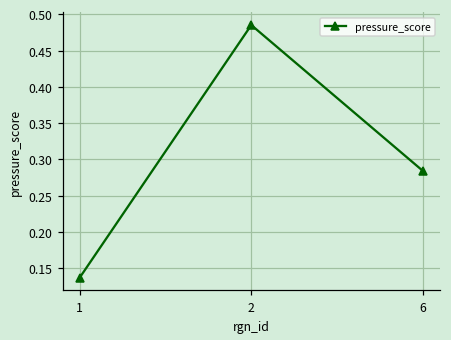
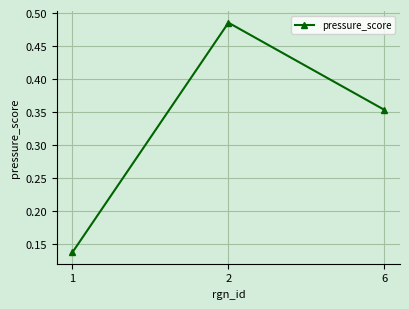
  {
    "1": 0.14,
    "2": 0.49,
-   "6": 0.28
+   "6": 0.35
  }
